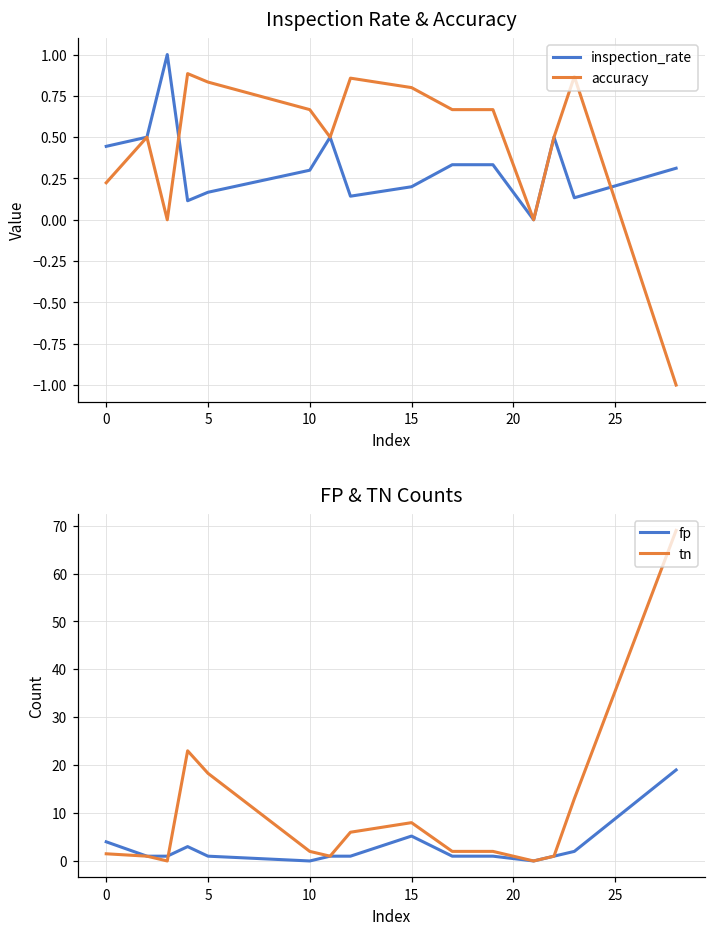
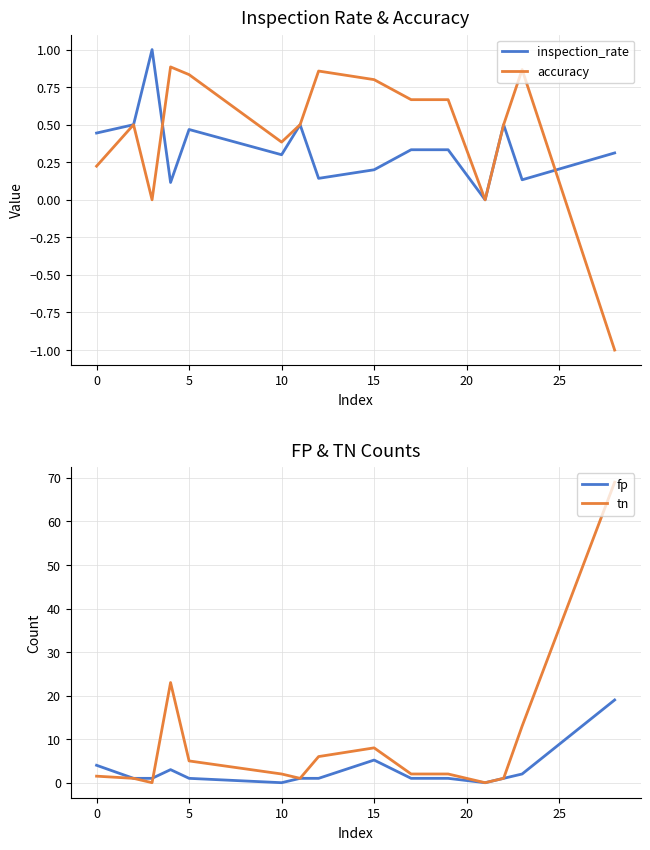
  {
    "Inspection Rate & Accuracy": {
      "inspection_rate": {
        "0": 0.44,
-       "5": 0.17,
+       "5": 0.47,
        "10": 0.30,
        "15": 0.20
      },
      "accuracy": {
        "0": 0.22,
        "5": 0.83,
-       "10": 0.67,
+       "10": 0.38,
        "15": 0.80
      }
    },
    "FP & TN Counts": {
      "fp": {
        "0": 4,
        "5": 1,
        "10": 0,
        "15": 5
      },
      "tn": {
        "0": 2,
-       "5": 18,
+       "5": 5,
        "10": 2,
        "15": 8
      }
    }
  }
